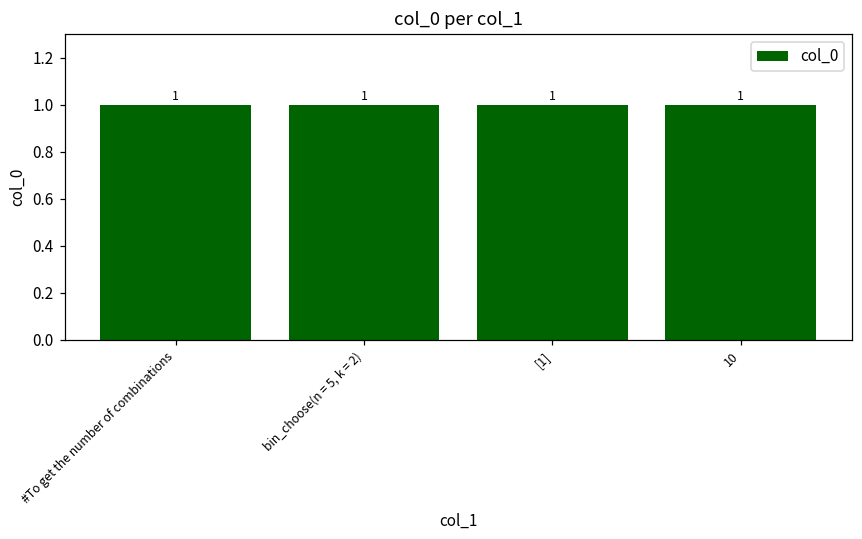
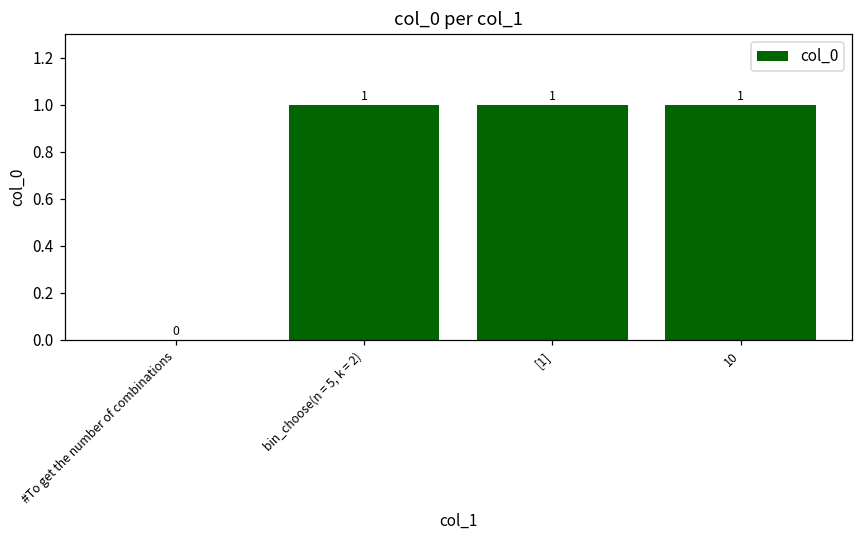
  {
-   "#To get the number of combinations": 1,
+   "#To get the number of combinations": 0,
    "bin_choose(n = 5, k = 2)": 1,
    "[1]": 1,
    "10": 1
  }
